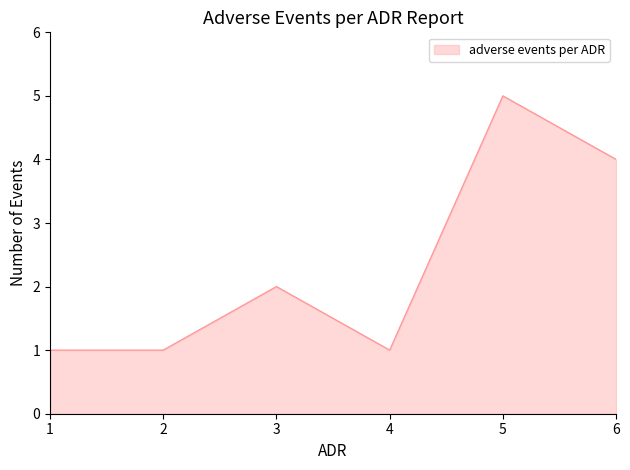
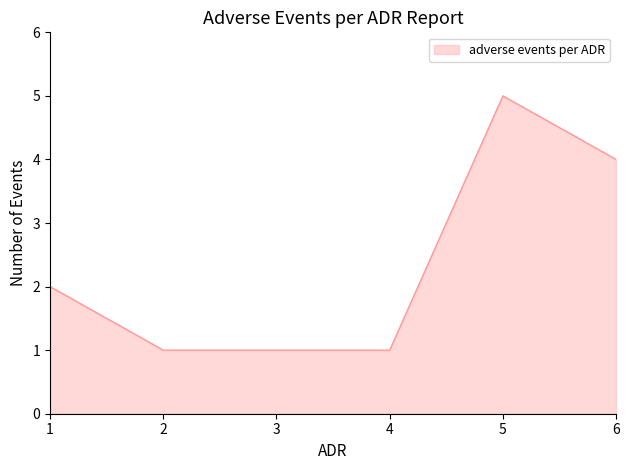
  {
-   "1": 1,
+   "1": 2,
    "2": 1,
-   "3": 2,
+   "3": 1,
    "4": 1,
    "5": 5,
    "6": 4
  }
